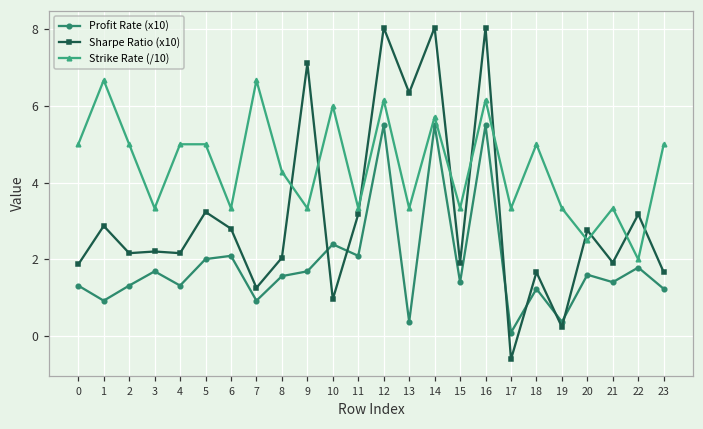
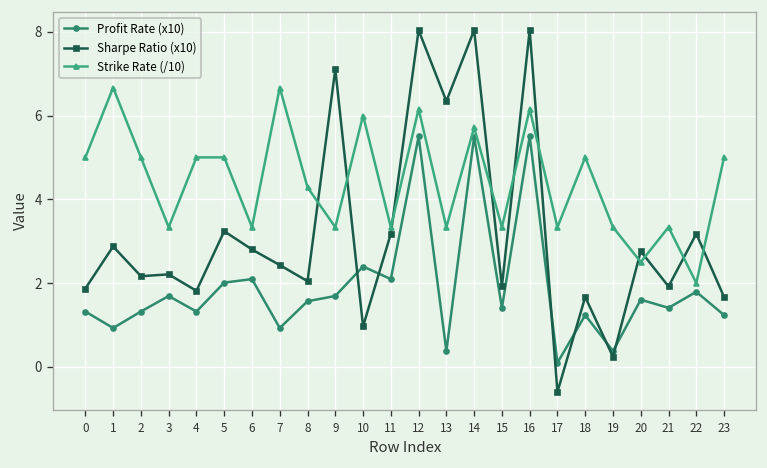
  {
    "Sharpe Ratio (x10)": {
      "0": 1.9,
      "1": 2.9,
      "2": 2.2,
      "3": 2.2,
-     "4": 2.2,
+     "4": 1.8,
      "5": 3.2,
      "6": 2.8,
-     "7": 1.3,
+     "7": 2.4,
      "8": 2.0,
      "9": 7.1,
      "10": 1.0,
      "11": 3.2,
      "12": 8.0,
      "13": 6.3,
      "14": 8.0,
      "15": 1.9,
      "16": 8.0,
      "17": -0.6,
      "18": 1.7,
      "19": 0.2,
      "20": 2.8,
      "21": 1.9,
      "22": 3.2,
      "23": 1.7
    }
  }
